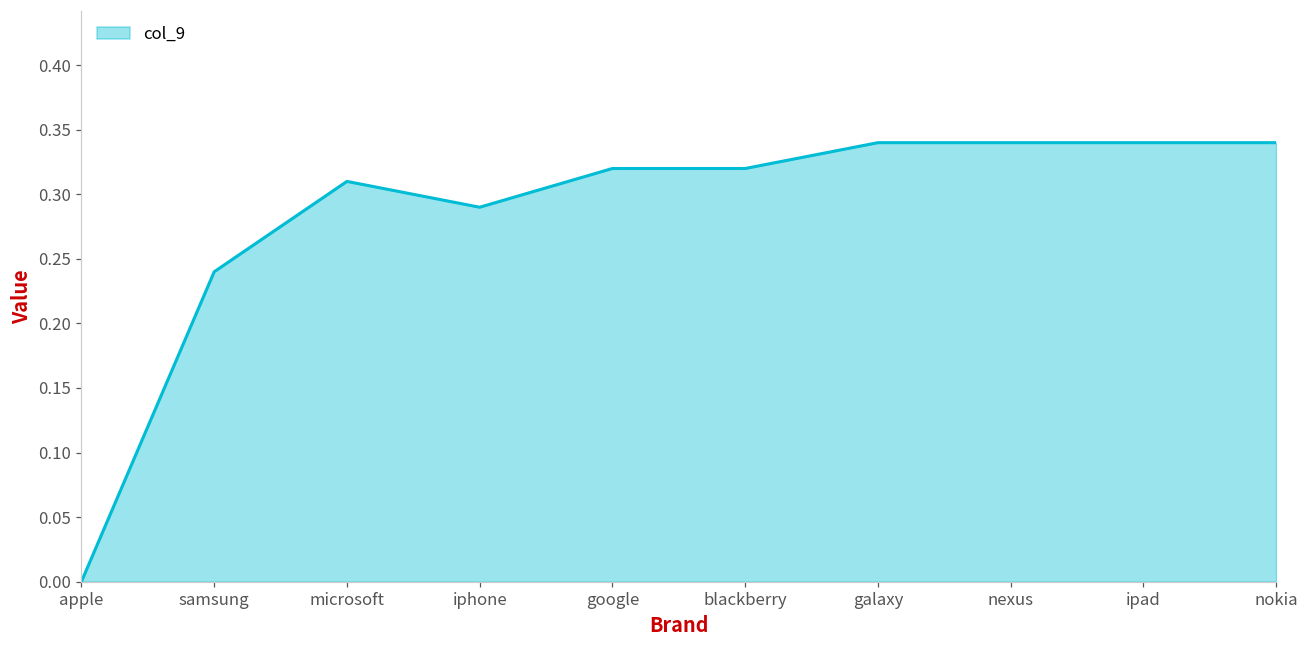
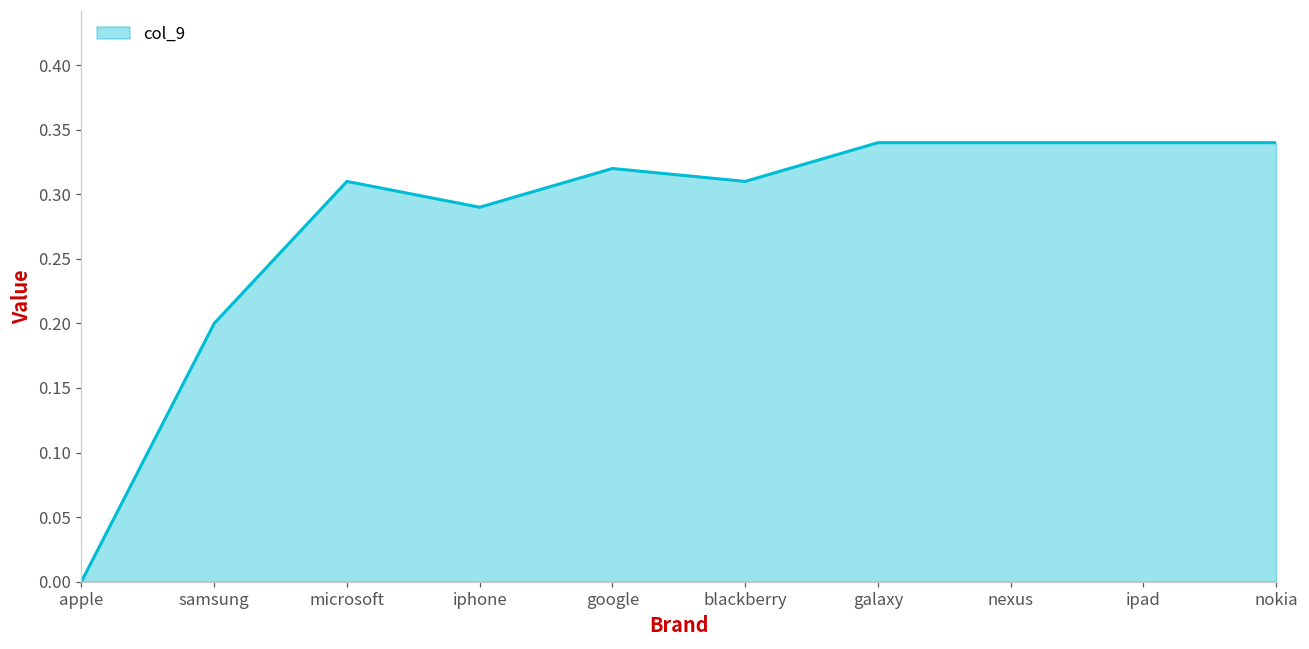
  {
    "apple": 0.00,
-   "samsung": 0.24,
+   "samsung": 0.20,
    "microsoft": 0.31,
    "iphone": 0.29,
    "google": 0.32,
-   "blackberry": 0.32,
+   "blackberry": 0.31,
    "galaxy": 0.34,
    "nexus": 0.34,
    "ipad": 0.34,
    "nokia": 0.34
  }
